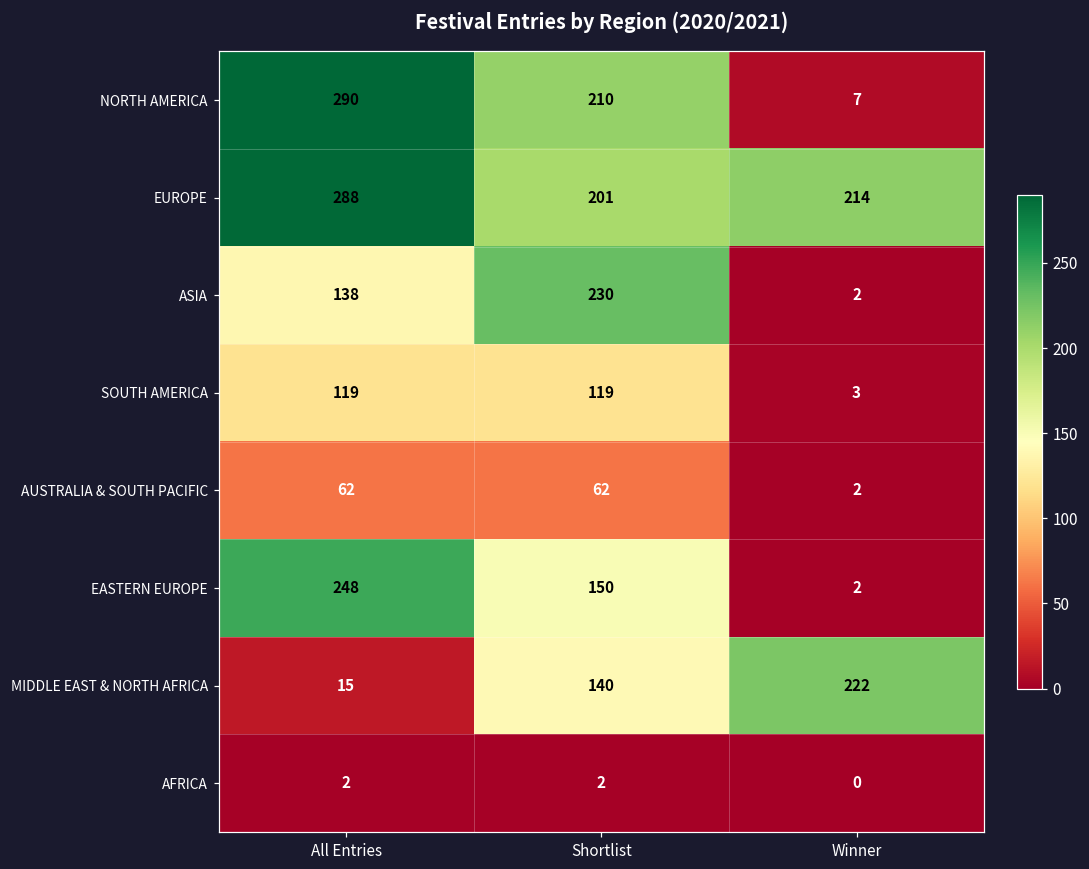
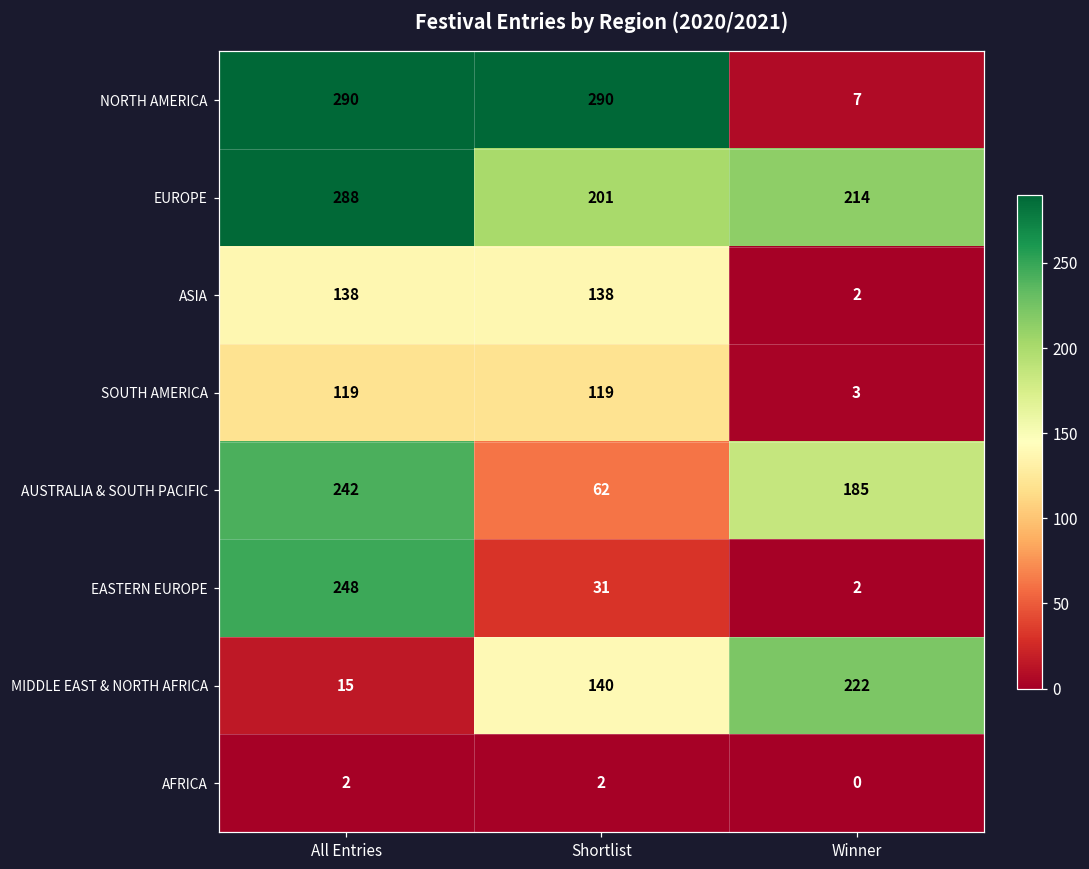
  {
    "NORTH AMERICA": {
      "All Entries": 290,
-     "Shortlist": 210,
+     "Shortlist": 290,
      "Winner": 7
    },
    "EUROPE": {
      "All Entries": 288,
      "Shortlist": 201,
      "Winner": 214
    },
    "ASIA": {
      "All Entries": 138,
-     "Shortlist": 230,
+     "Shortlist": 138,
      "Winner": 2
    },
    "SOUTH AMERICA": {
      "All Entries": 119,
      "Shortlist": 119,
      "Winner": 3
    },
    "AUSTRALIA & SOUTH PACIFIC": {
-     "All Entries": 62,
+     "All Entries": 242,
      "Shortlist": 62,
-     "Winner": 2
+     "Winner": 185
    },
    "EASTERN EUROPE": {
      "All Entries": 248,
-     "Shortlist": 150,
+     "Shortlist": 31,
      "Winner": 2
    },
    "MIDDLE EAST & NORTH AFRICA": {
      "All Entries": 15,
      "Shortlist": 140,
      "Winner": 222
    },
    "AFRICA": {
      "All Entries": 2,
      "Shortlist": 2,
      "Winner": 0
    }
  }
